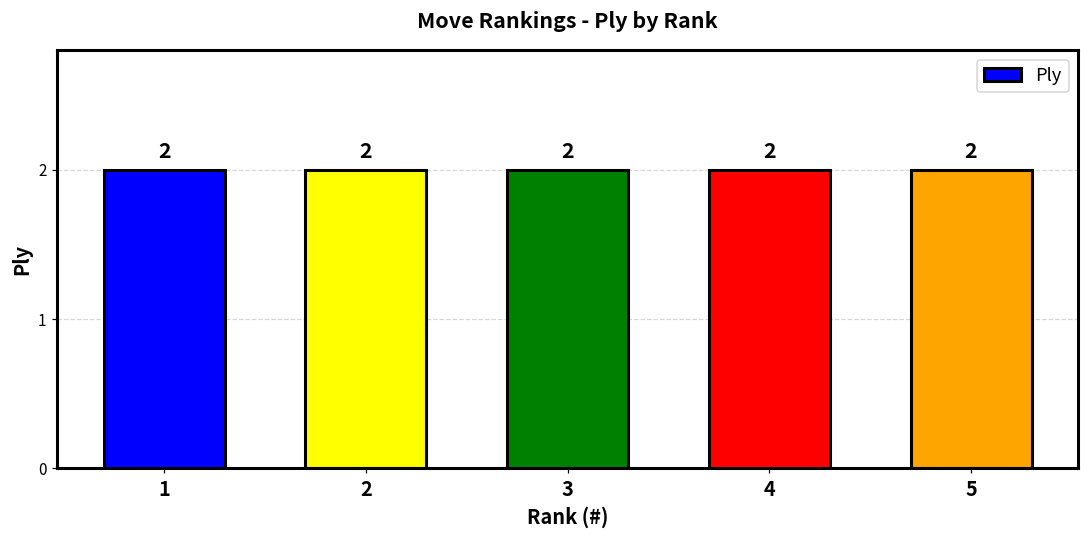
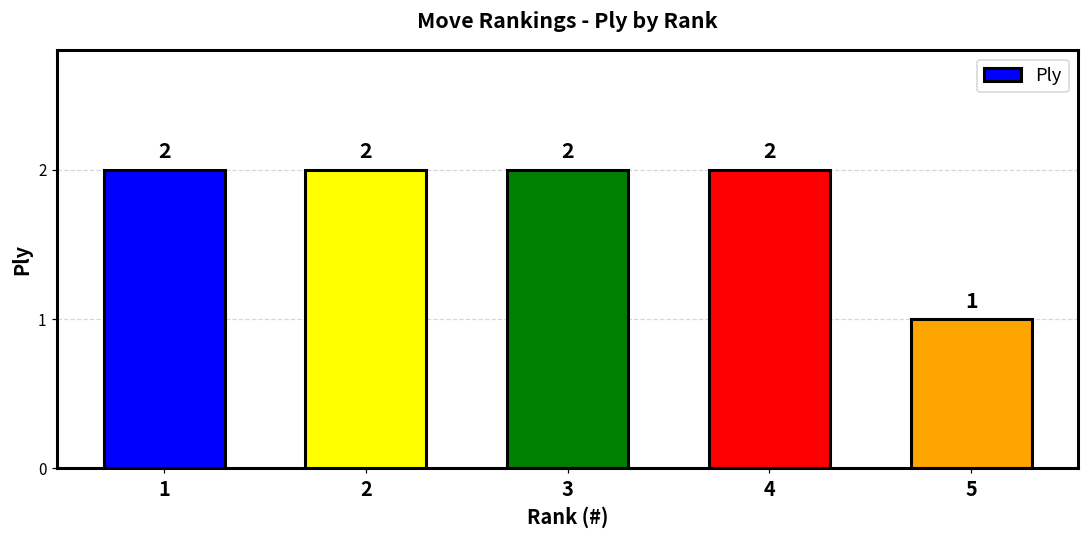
  {
    "1": 2,
    "2": 2,
    "3": 2,
    "4": 2,
-   "5": 2
+   "5": 1
  }
